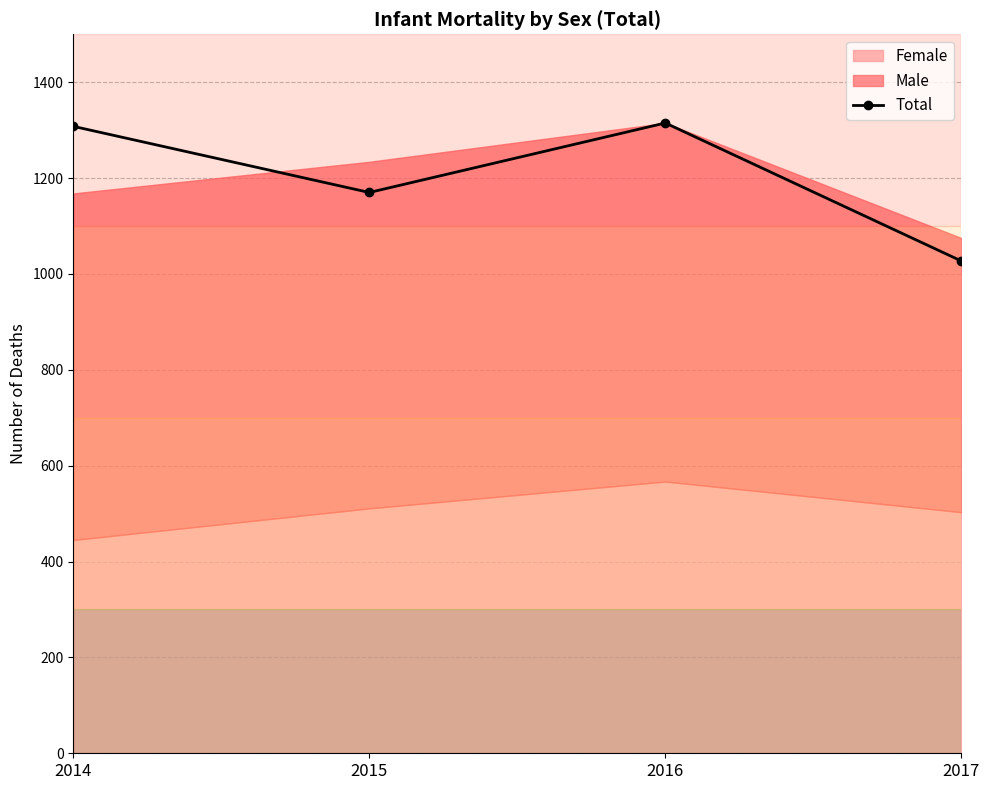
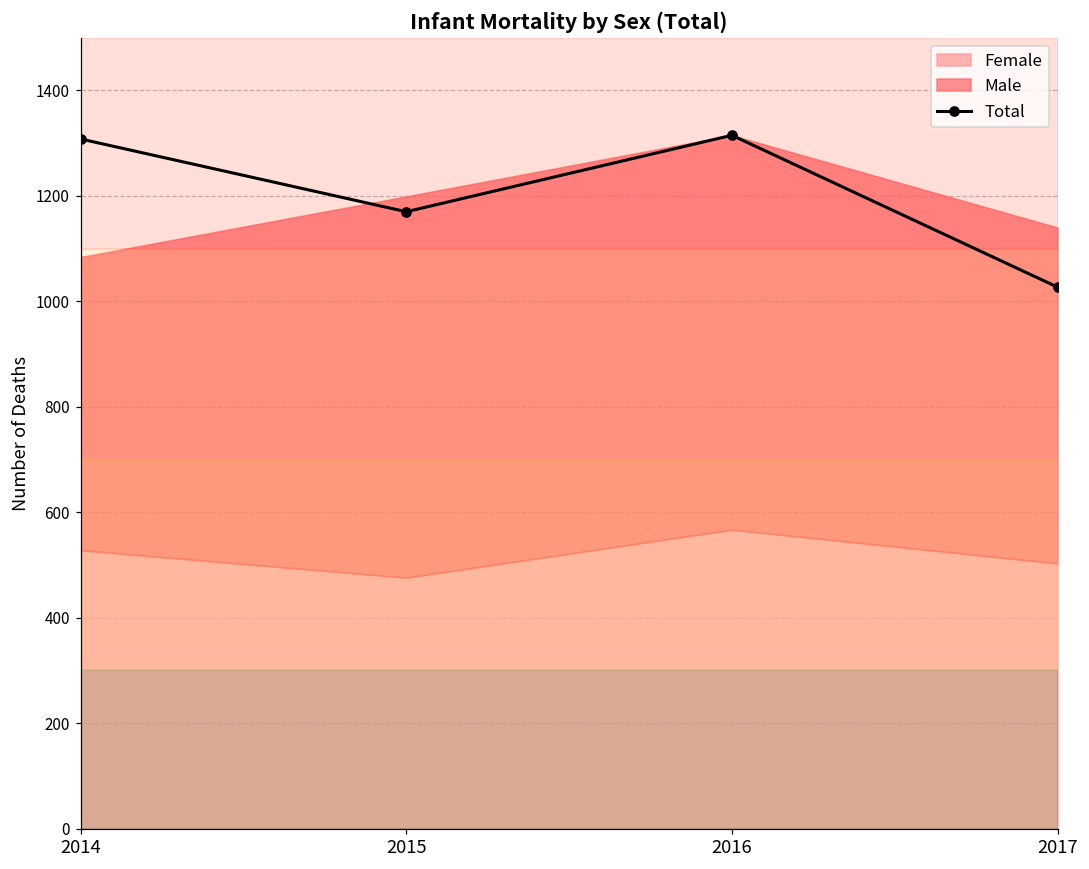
  {
    "Female": {
-     "2014": 450,
-     "2015": 510,
+     "2014": 530,
+     "2015": 480,
      "2016": 570,
      "2017": 500
    },
    "Total": {
      "2014": 1310,
      "2015": 1170,
      "2017": 1030
    },
    "Male": {
-     "2014": 720,
+     "2014": 560,
      "2015": 720,
-     "2017": 570
+     "2017": 640
    }
  }
